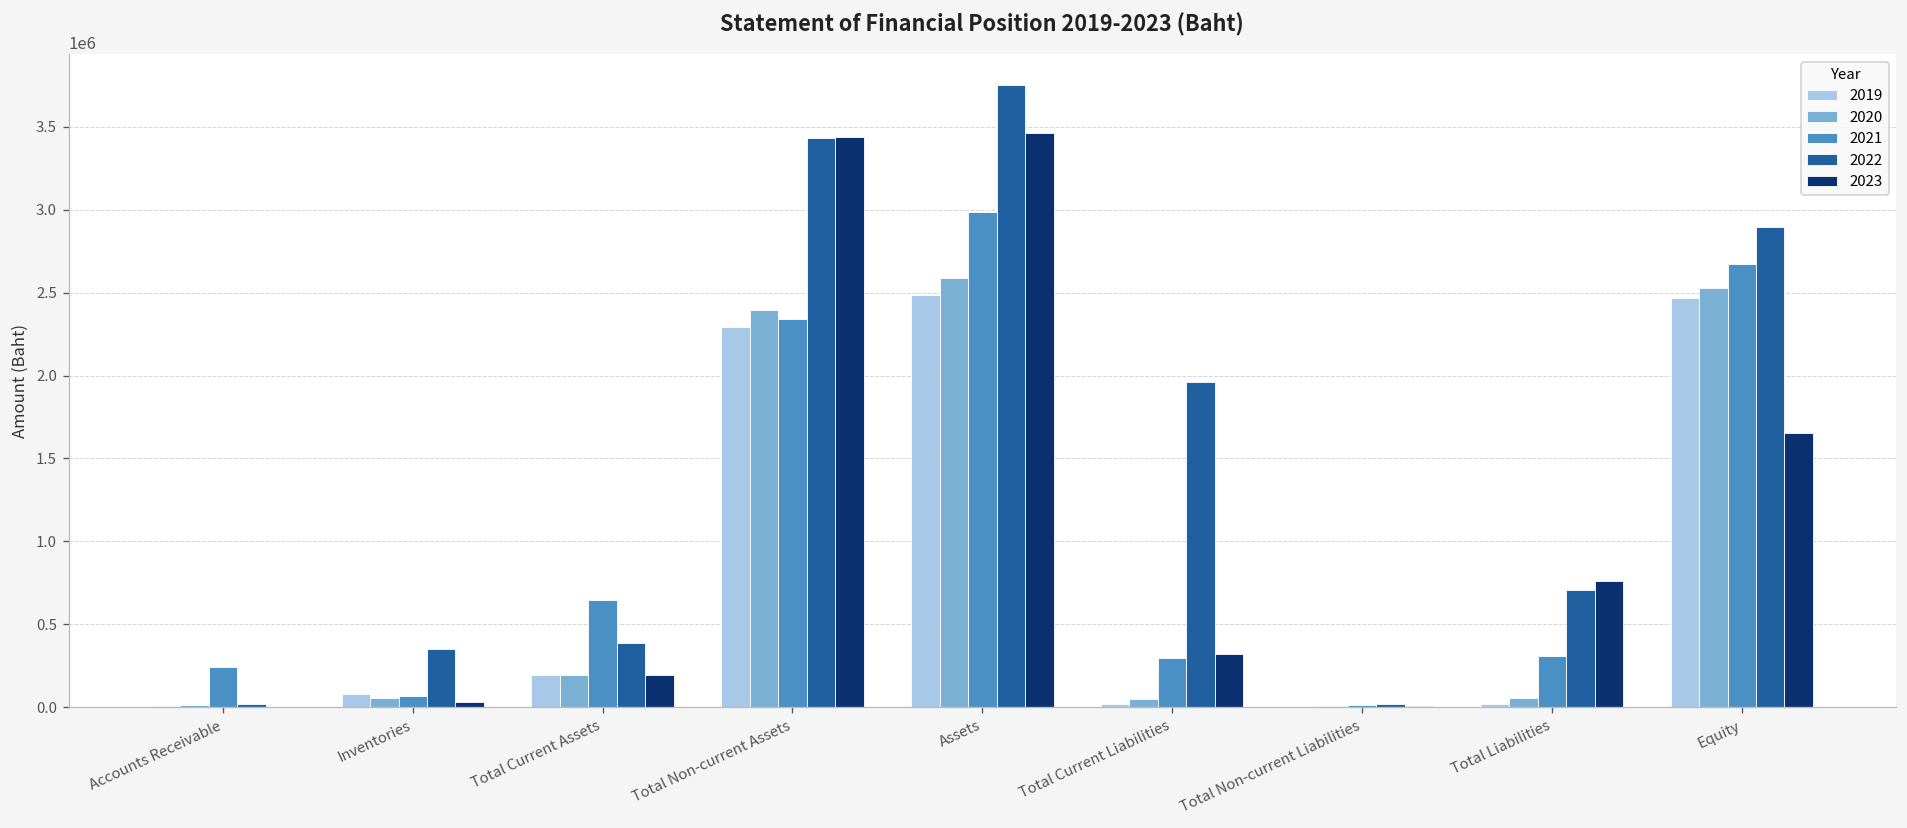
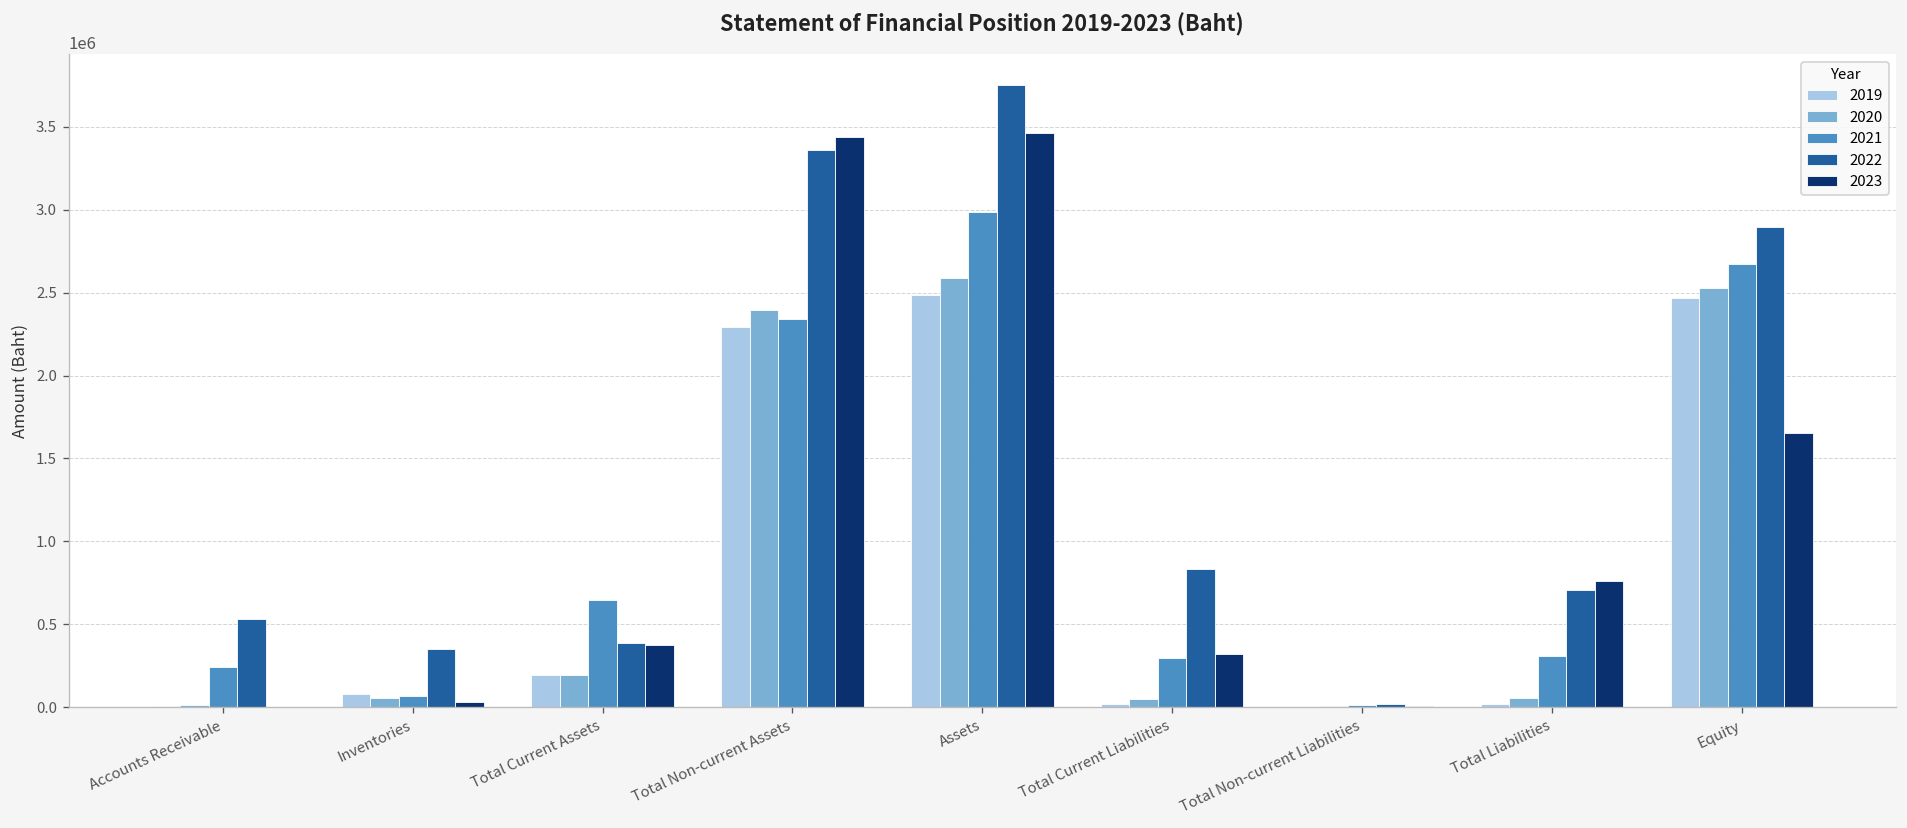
  {
    "2022": {
-     "Accounts Receivable": 20000,
+     "Accounts Receivable": 530000,
      "Inventories": 350000,
      "Total Current Assets": 390000,
-     "Total Non-current Assets": 3430000,
+     "Total Non-current Assets": 3360000,
      "Assets": 3750000,
-     "Total Current Liabilities": 1960000,
+     "Total Current Liabilities": 840000,
      "Total Non-current Liabilities": 20000,
      "Total Liabilities": 710000,
      "Equity": 2890000
    },
    "2023": {
      "Accounts Receivable": 0,
      "Inventories": 30000,
-     "Total Current Assets": 190000,
+     "Total Current Assets": 370000,
      "Total Non-current Assets": 3440000,
      "Assets": 3460000,
      "Total Current Liabilities": 320000,
      "Total Liabilities": 760000,
      "Equity": 1650000
    }
  }
